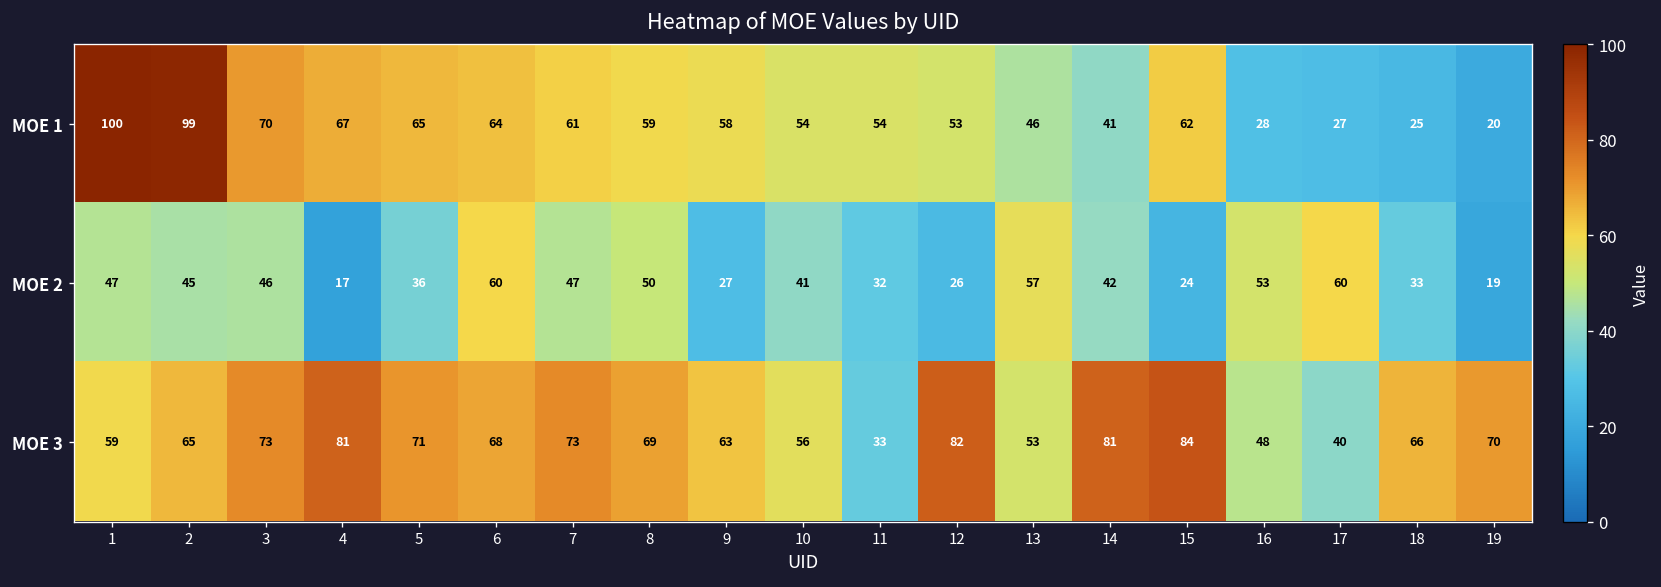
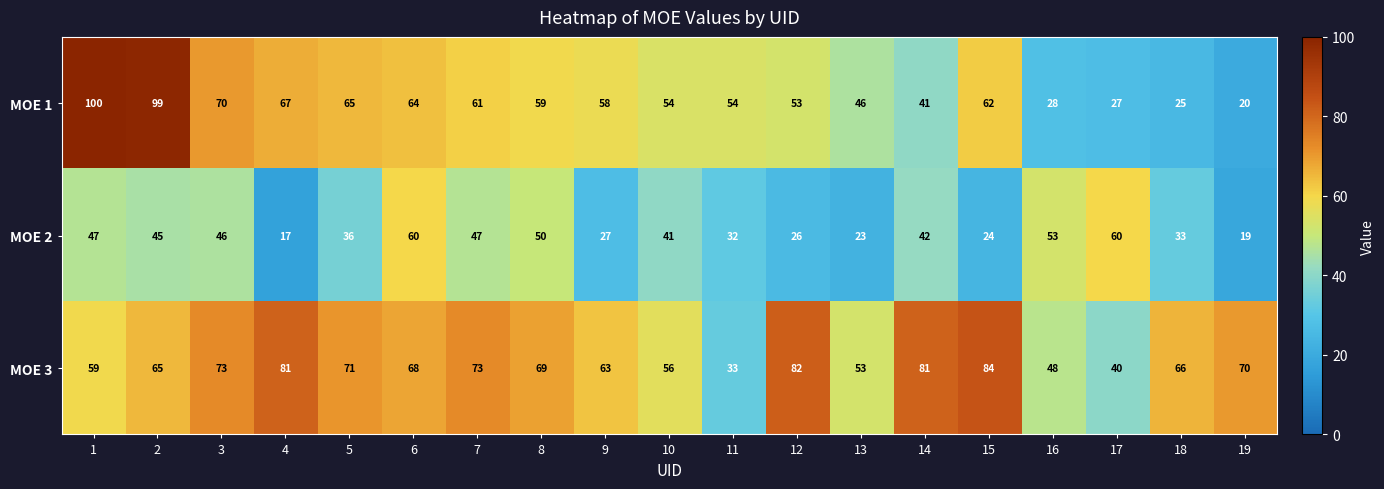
  {
    "MOE 1": {
      "1": 100,
      "2": 99,
      "3": 70,
      "4": 67,
      "5": 65,
      "6": 64,
      "7": 61,
      "8": 59,
      "9": 58,
      "10": 54,
      "11": 54,
      "12": 53,
      "13": 46,
      "14": 41,
      "15": 62,
      "16": 28,
      "17": 27,
      "18": 25,
      "19": 20
    },
    "MOE 2": {
      "1": 47,
      "2": 45,
      "3": 46,
      "4": 17,
      "5": 36,
      "6": 60,
      "7": 47,
      "8": 50,
      "9": 27,
      "10": 41,
      "11": 32,
      "12": 26,
-     "13": 57,
+     "13": 23,
      "14": 42,
      "15": 24,
      "16": 53,
      "17": 60,
      "18": 33,
      "19": 19
    },
    "MOE 3": {
      "1": 59,
      "2": 65,
      "3": 73,
      "4": 81,
      "5": 71,
      "6": 68,
      "7": 73,
      "8": 69,
      "9": 63,
      "10": 56,
      "11": 33,
      "12": 82,
      "13": 53,
      "14": 81,
      "15": 84,
      "16": 48,
      "17": 40,
      "18": 66,
      "19": 70
    }
  }
